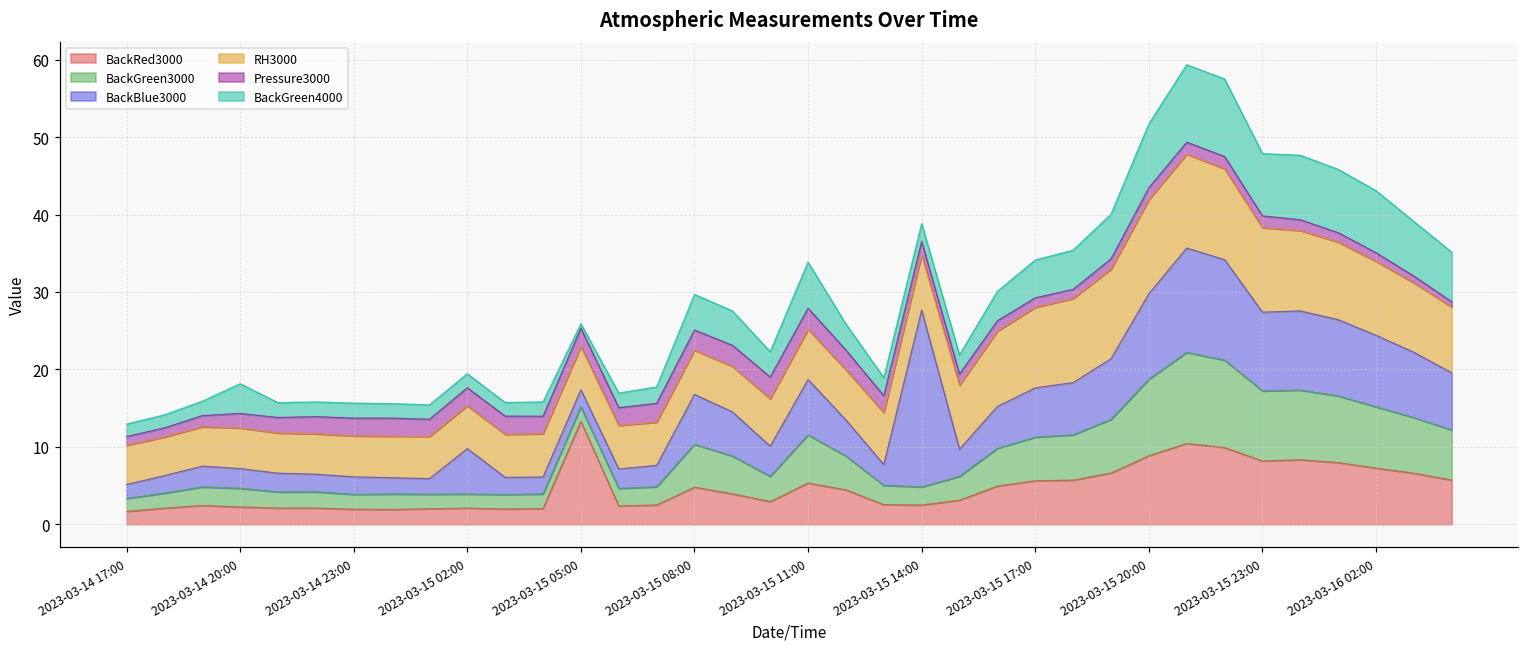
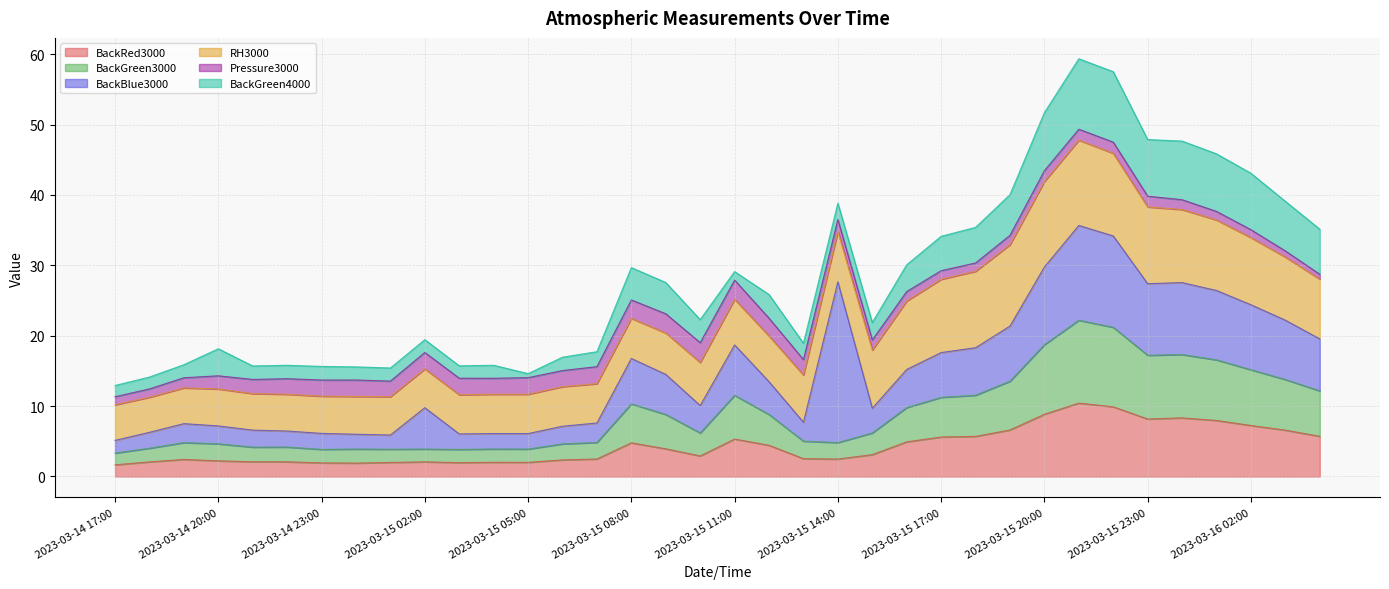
  {
    "BackRed3000": {
      "2023-03-14 17:00": 2,
      "2023-03-14 20:00": 2,
      "2023-03-14 23:00": 2,
      "2023-03-15 02:00": 2,
-     "2023-03-15 05:00": 13,
+     "2023-03-15 05:00": 2,
      "2023-03-15 08:00": 5,
      "2023-03-15 11:00": 5,
      "2023-03-15 14:00": 2,
      "2023-03-15 17:00": 6,
      "2023-03-15 20:00": 9,
      "2023-03-15 23:00": 8,
      "2023-03-16 02:00": 7
    },
    "BackGreen3000": {
      "2023-03-14 17:00": 2,
      "2023-03-14 20:00": 2,
      "2023-03-14 23:00": 2,
      "2023-03-15 02:00": 2,
      "2023-03-15 05:00": 2,
      "2023-03-15 08:00": 6,
      "2023-03-15 11:00": 6,
      "2023-03-15 14:00": 2,
      "2023-03-15 17:00": 6,
      "2023-03-15 20:00": 10,
      "2023-03-15 23:00": 9,
      "2023-03-16 02:00": 8
    },
    "BackBlue3000": {
      "2023-03-14 17:00": 2,
      "2023-03-14 20:00": 3,
      "2023-03-14 23:00": 2,
      "2023-03-15 02:00": 6,
      "2023-03-15 05:00": 2,
      "2023-03-15 08:00": 6,
      "2023-03-15 11:00": 7,
      "2023-03-15 14:00": 23,
      "2023-03-15 17:00": 6,
      "2023-03-15 20:00": 11,
      "2023-03-15 23:00": 10,
      "2023-03-16 02:00": 9
    },
    "RH3000": {
      "2023-03-14 17:00": 5,
      "2023-03-14 20:00": 5,
      "2023-03-14 23:00": 5,
      "2023-03-15 02:00": 6,
      "2023-03-15 05:00": 6,
      "2023-03-15 08:00": 6,
      "2023-03-15 11:00": 6,
      "2023-03-15 14:00": 7,
      "2023-03-15 17:00": 10,
      "2023-03-15 20:00": 12,
      "2023-03-15 23:00": 11,
      "2023-03-16 02:00": 10
    },
    "Pressure3000": {
      "2023-03-14 17:00": 1,
      "2023-03-14 20:00": 2,
      "2023-03-14 23:00": 2,
      "2023-03-15 02:00": 2,
      "2023-03-15 05:00": 2,
      "2023-03-15 08:00": 3,
      "2023-03-15 11:00": 3,
      "2023-03-15 14:00": 2,
      "2023-03-15 17:00": 1,
      "2023-03-15 20:00": 2,
      "2023-03-15 23:00": 2,
      "2023-03-16 02:00": 1
    },
    "BackGreen4000": {
      "2023-03-14 17:00": 2,
      "2023-03-14 20:00": 4,
      "2023-03-14 23:00": 2,
      "2023-03-15 02:00": 2,
      "2023-03-15 05:00": 1,
      "2023-03-15 08:00": 5,
-     "2023-03-15 11:00": 6,
+     "2023-03-15 11:00": 1,
      "2023-03-15 14:00": 2,
      "2023-03-15 17:00": 5,
      "2023-03-15 20:00": 8,
      "2023-03-15 23:00": 8,
      "2023-03-16 02:00": 8
    }
  }
